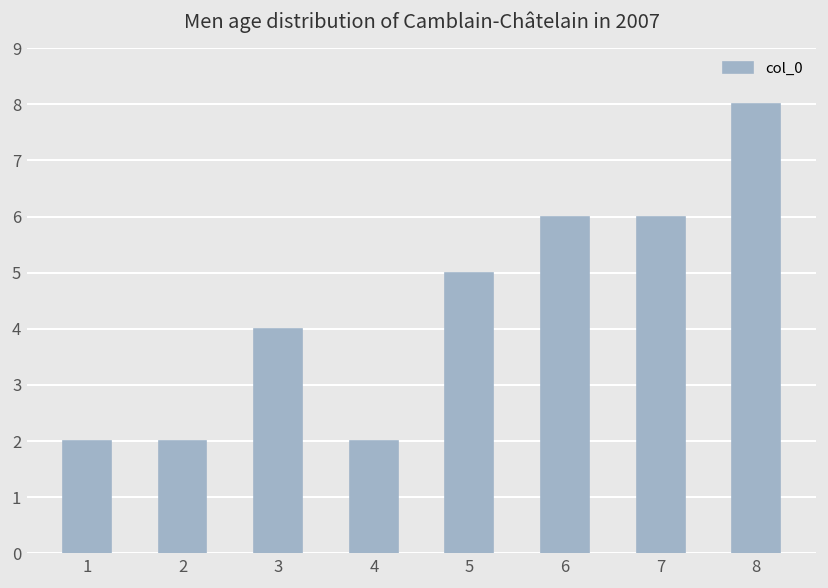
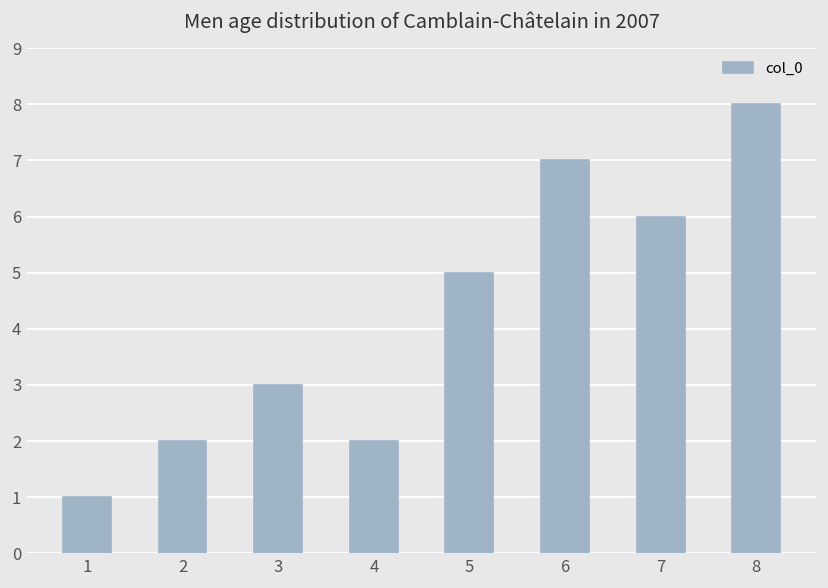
  {
-   "1": 2,
+   "1": 1,
    "2": 2,
-   "3": 4,
+   "3": 3,
    "4": 2,
    "5": 5,
-   "6": 6,
+   "6": 7,
    "7": 6,
    "8": 8
  }
